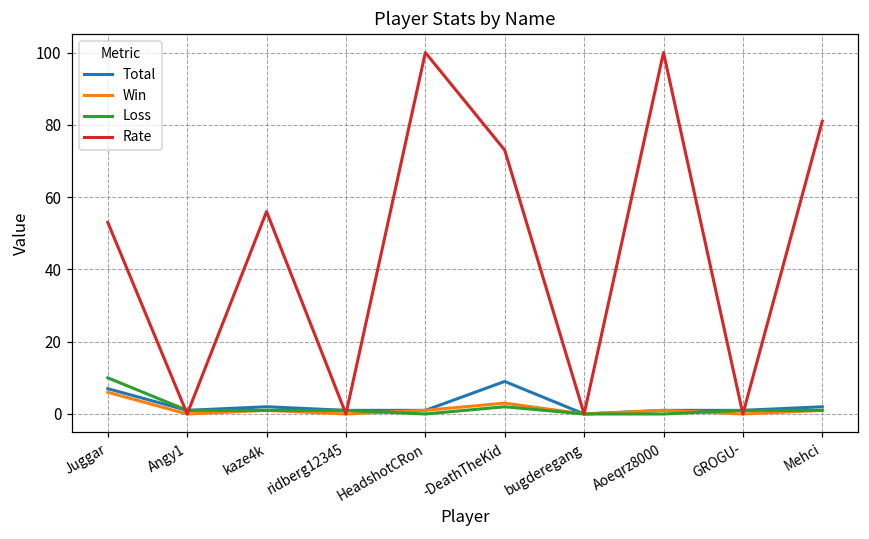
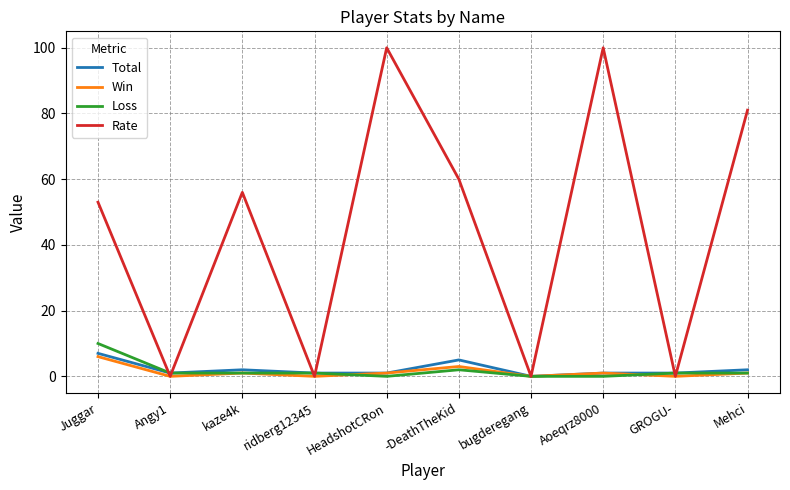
  {
    "Total": {
      "Juggar": 7,
      "kaze4k": 2,
-     "-DeathTheKid": 9,
+     "-DeathTheKid": 5,
      "Mehci": 2
    },
    "Win": {
      "Juggar": 6,
      "-DeathTheKid": 3
    },
    "Loss": {
      "Juggar": 10,
      "HeadshotCRon": 0,
      "-DeathTheKid": 2,
      "Aoeqrz8000": 0
    },
    "Rate": {
      "Juggar": 53,
      "kaze4k": 56,
      "HeadshotCRon": 100,
-     "-DeathTheKid": 73,
+     "-DeathTheKid": 60,
      "Aoeqrz8000": 100,
      "Mehci": 81
    }
  }
